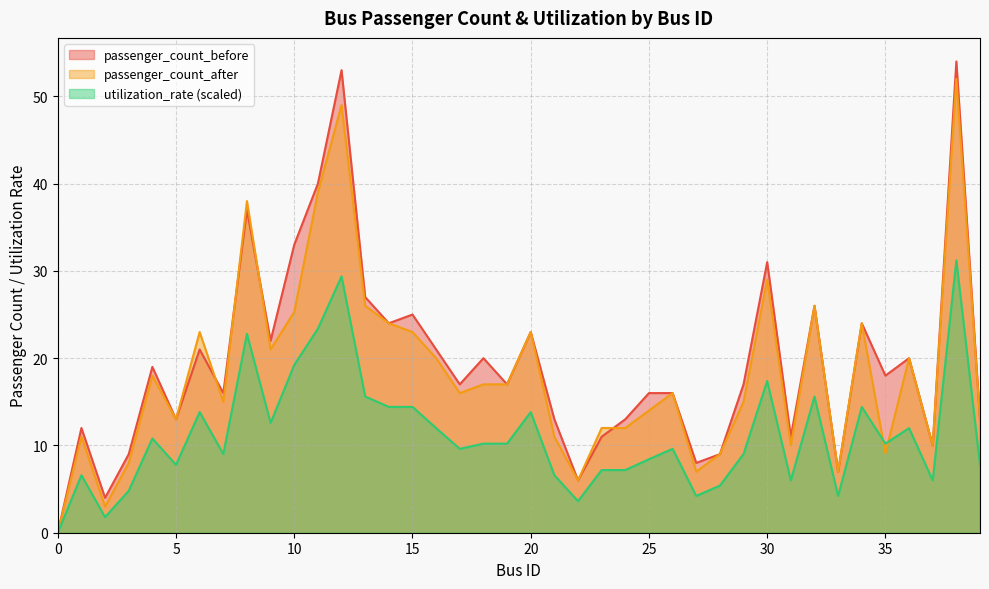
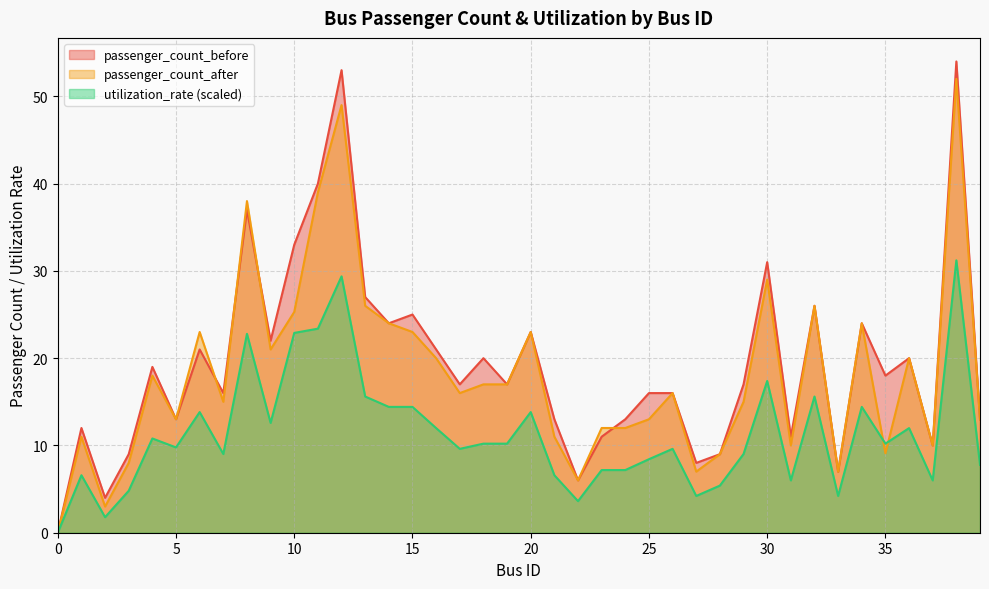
  {
    "passenger_count_before": {
      "10": 33,
      "15": 25,
      "25": 16,
      "30": 31,
      "35": 18
    },
    "passenger_count_after": {
      "10": 25,
      "15": 23,
-     "25": 14,
+     "25": 13,
      "30": 29,
      "35": 9
    },
    "utilization_rate (scaled)": {
-     "5": 8,
-     "10": 19,
+     "5": 10,
+     "10": 23,
      "15": 14,
      "20": 14,
      "25": 8,
      "30": 17,
      "35": 10
    }
  }
